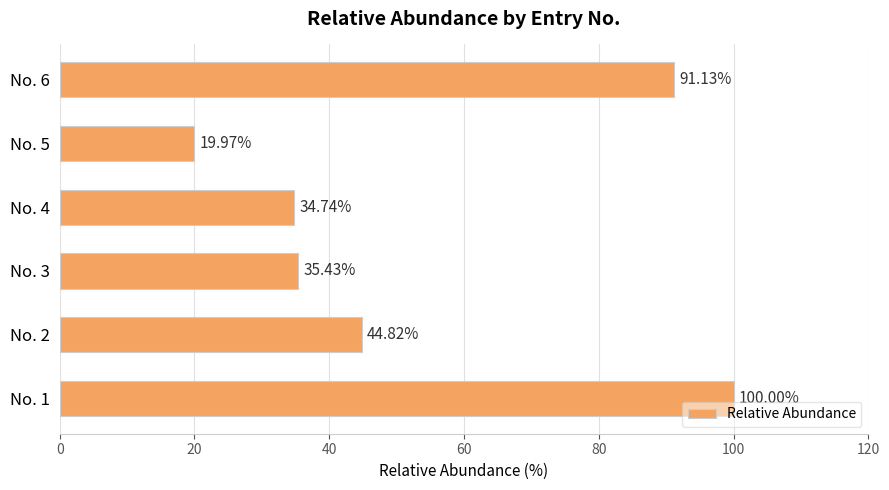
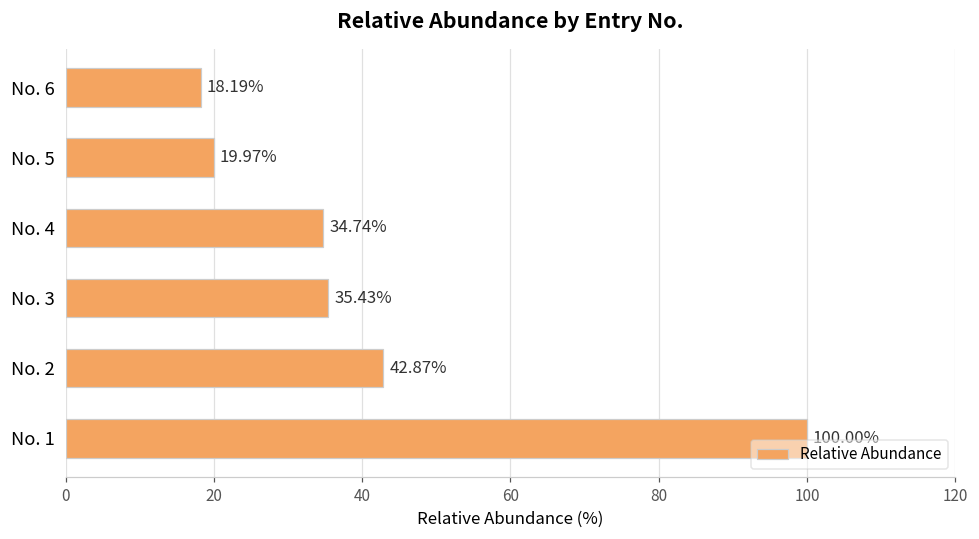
  {
-   "No. 6": "91.13%",
+   "No. 6": "18.19%",
    "No. 5": "19.97%",
    "No. 4": "34.74%",
    "No. 3": "35.43%",
-   "No. 2": "44.82%"
+   "No. 2": "42.87%"
  }
